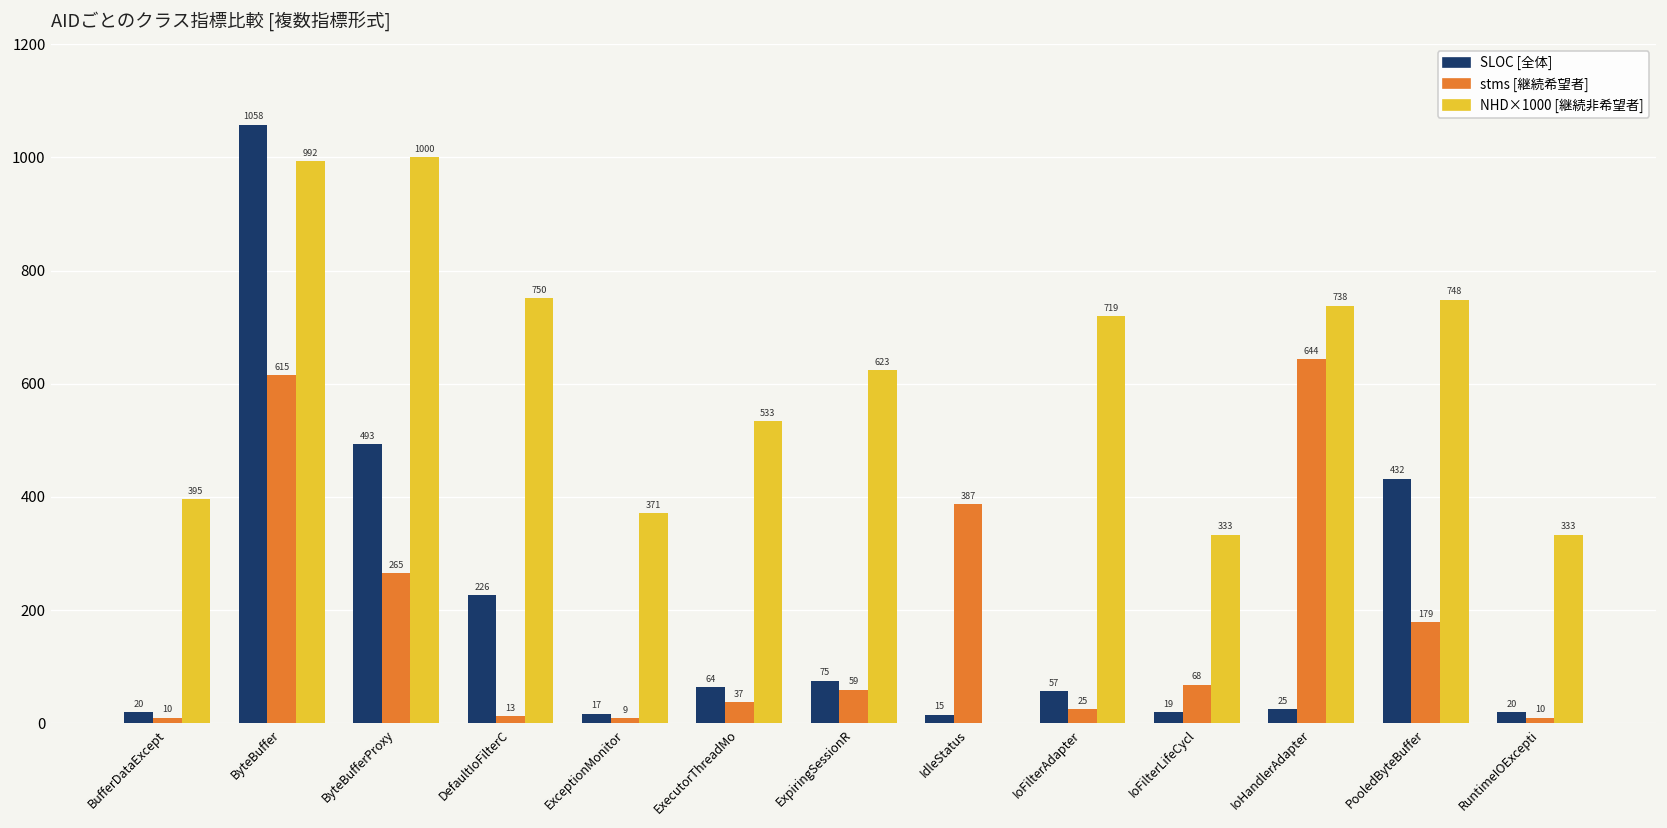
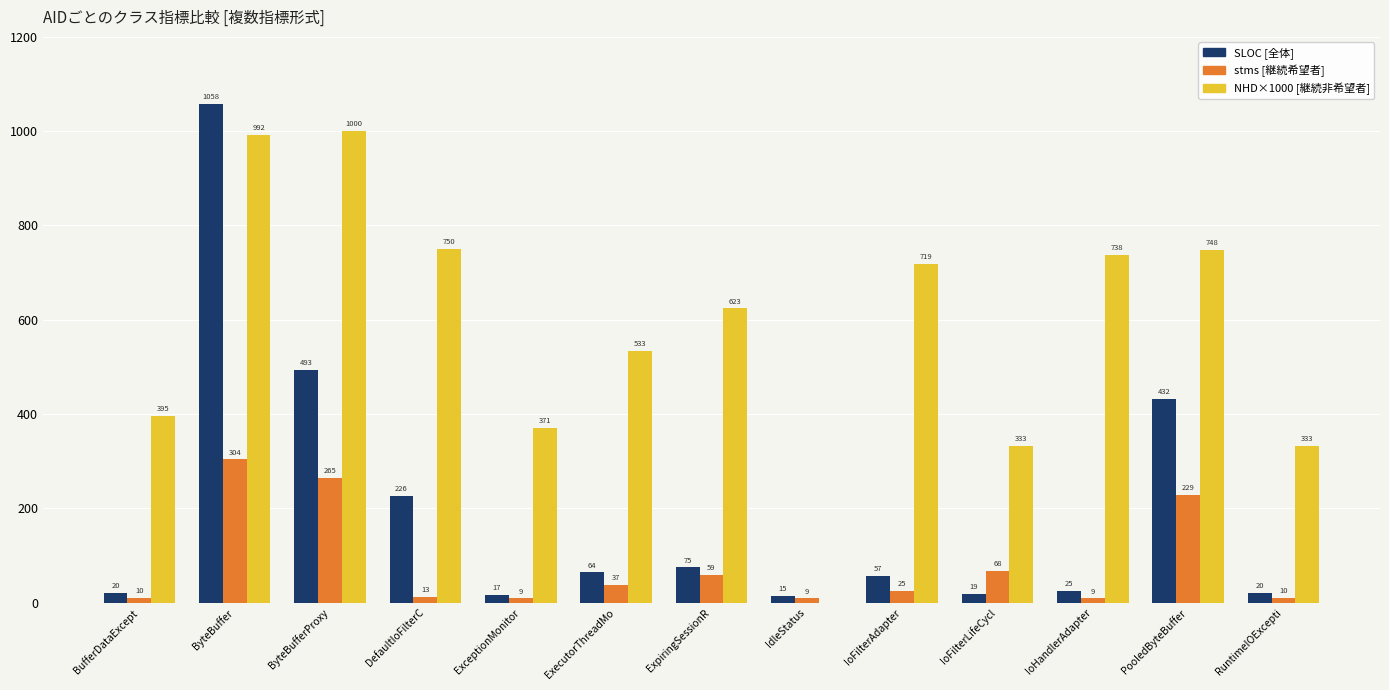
  {
    "SLOC [全体]": {
      "BufferDataExcept": 20,
      "ByteBuffer": 1058,
      "ByteBufferProxy": 493,
      "DefaultIoFilterC": 226,
      "ExceptionMonitor": 17,
      "ExecutorThreadMo": 64,
      "ExpiringSessionR": 75,
      "IdleStatus": 15,
      "IoFilterAdapter": 57,
      "IoFilterLifeCycl": 19,
      "IoHandlerAdapter": 25,
      "PooledByteBuffer": 432,
      "RuntimeIOExcepti": 20
    },
    "stms [継続希望者]": {
      "BufferDataExcept": 10,
-     "ByteBuffer": 615,
+     "ByteBuffer": 304,
      "ByteBufferProxy": 265,
      "DefaultIoFilterC": 13,
      "ExceptionMonitor": 9,
      "ExecutorThreadMo": 37,
      "ExpiringSessionR": 59,
-     "IdleStatus": 387,
+     "IdleStatus": 9,
      "IoFilterAdapter": 25,
      "IoFilterLifeCycl": 68,
-     "IoHandlerAdapter": 644,
-     "PooledByteBuffer": 179,
+     "IoHandlerAdapter": 9,
+     "PooledByteBuffer": 229,
      "RuntimeIOExcepti": 10
    },
    "NHD×1000 [継続非希望者]": {
      "ByteBufferProxy": 1000,
      "ExceptionMonitor": 371,
      "ExecutorThreadMo": 533,
      "IoFilterAdapter": 719,
      "IoFilterLifeCycl": 333,
      "IoHandlerAdapter": 738,
      "RuntimeIOExcepti": 333
    }
  }
